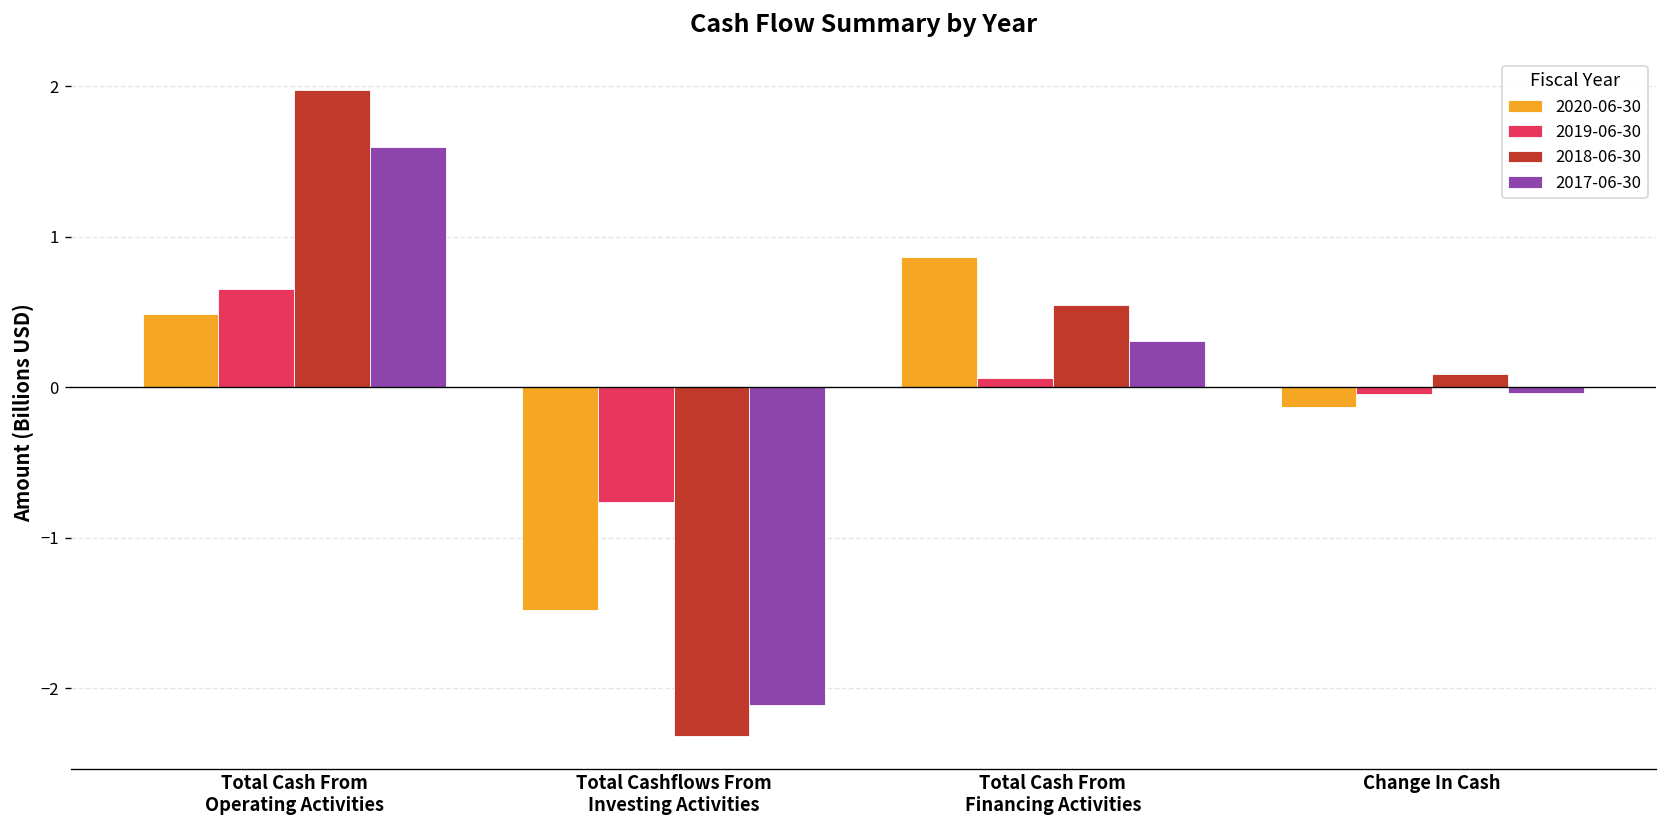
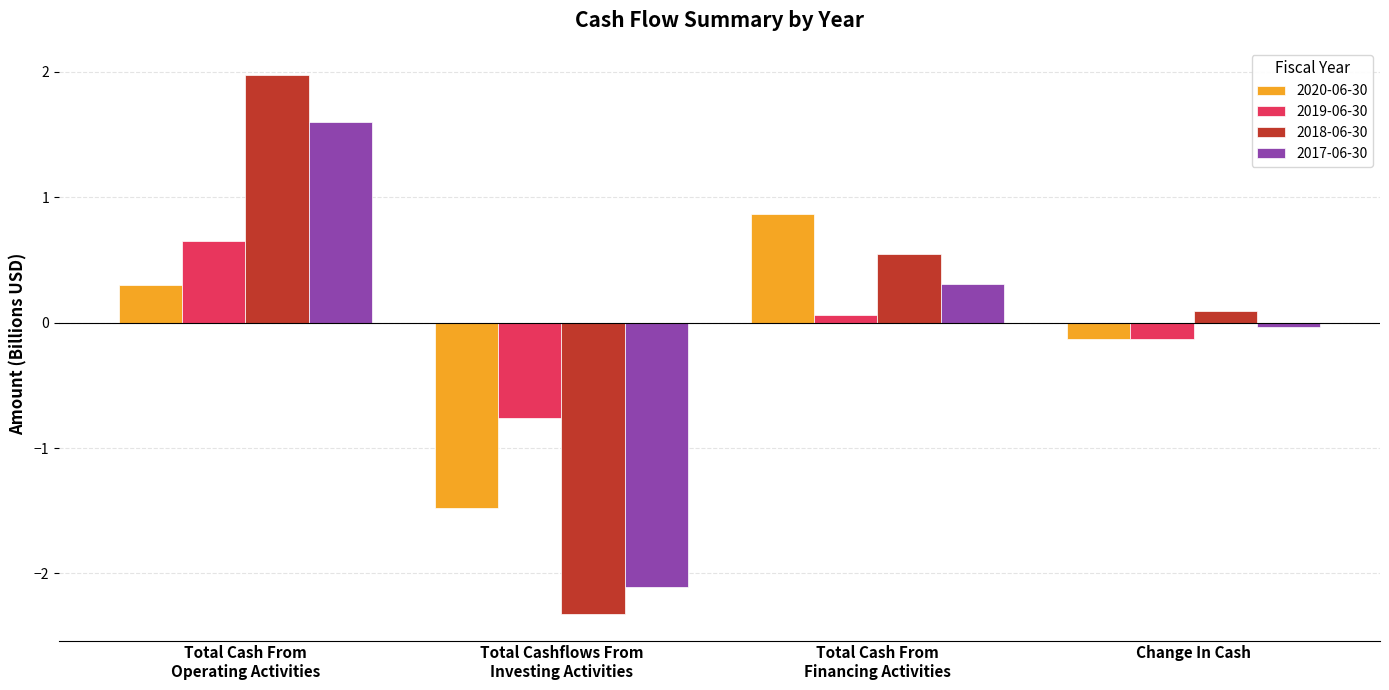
  {
    "2020-06-30": {
-     "Total Cash From Operating Activities": 0.48,
+     "Total Cash From Operating Activities": 0.30,
      "Total Cashflows From Investing Activities": -1.48,
      "Total Cash From Financing Activities": 0.86,
      "Change In Cash": -0.13
    },
    "2019-06-30": {
      "Total Cash From Operating Activities": 0.65,
      "Total Cashflows From Investing Activities": -0.76,
      "Total Cash From Financing Activities": 0.06,
-     "Change In Cash": -0.05
+     "Change In Cash": -0.13
    },
    "2018-06-30": {
      "Total Cash From Operating Activities": 1.98,
      "Total Cashflows From Investing Activities": -2.32,
      "Total Cash From Financing Activities": 0.54,
      "Change In Cash": 0.09
    },
    "2017-06-30": {
      "Total Cash From Operating Activities": 1.60,
      "Total Cashflows From Investing Activities": -2.11,
      "Total Cash From Financing Activities": 0.31,
      "Change In Cash": -0.04
    }
  }
